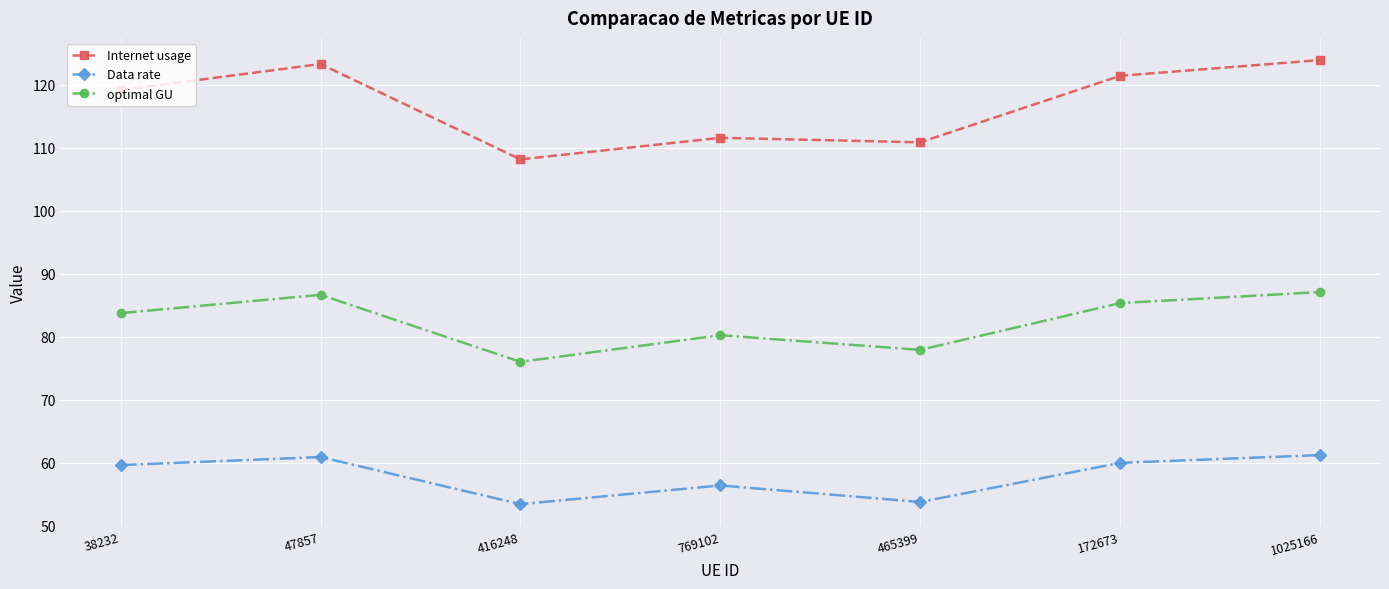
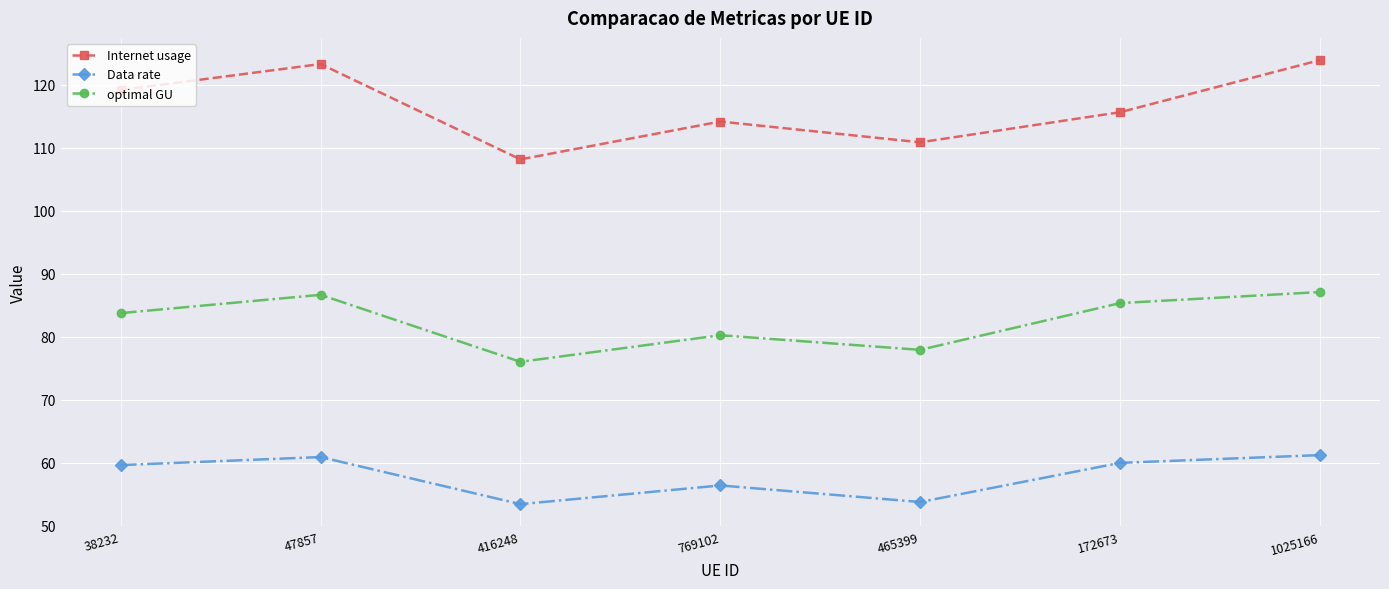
  {
    "Internet usage": {
      "47857": 123,
      "416248": 108,
-     "769102": 112,
+     "769102": 114,
      "465399": 111,
-     "172673": 121,
+     "172673": 116,
      "1025166": 124
    },
    "Data rate": {
      "38232": 60,
      "47857": 61,
      "416248": 53,
      "769102": 56,
      "465399": 54,
      "172673": 60,
      "1025166": 61
    },
    "optimal GU": {
      "38232": 84,
      "47857": 87,
      "416248": 76,
      "769102": 80,
      "465399": 78,
      "172673": 85,
      "1025166": 87
    }
  }
